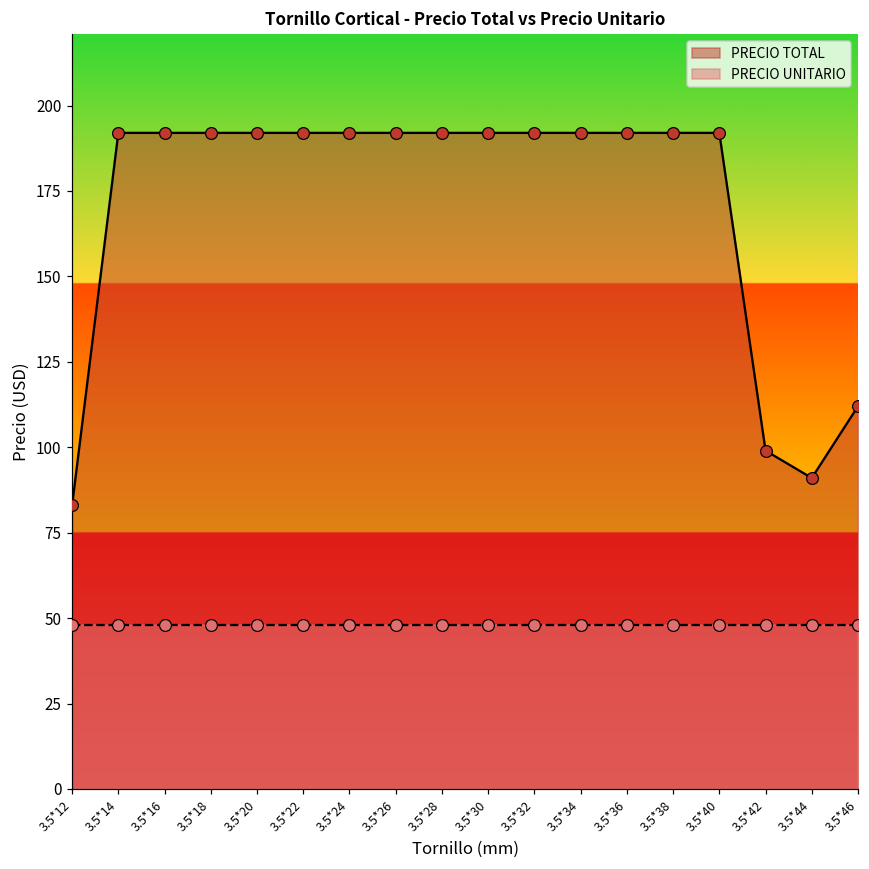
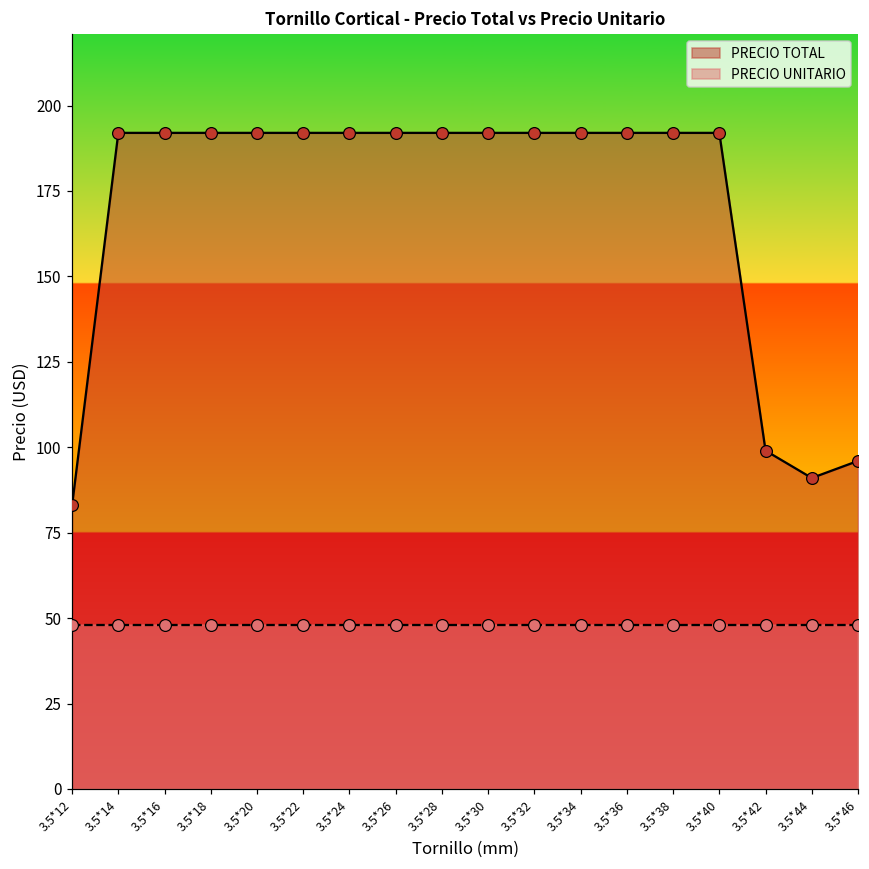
  {
    "PRECIO TOTAL": {
      "3.5*12": 83,
      "3.5*14": 192,
      "3.5*16": 192,
      "3.5*18": 192,
      "3.5*20": 192,
      "3.5*22": 192,
      "3.5*24": 192,
      "3.5*26": 192,
      "3.5*28": 192,
      "3.5*30": 192,
      "3.5*32": 192,
      "3.5*34": 192,
      "3.5*36": 192,
      "3.5*38": 192,
      "3.5*40": 192,
      "3.5*42": 99,
      "3.5*44": 91,
-     "3.5*46": 112
+     "3.5*46": 96
    },
    "PRECIO UNITARIO": {
      "3.5*12": 48,
      "3.5*14": 48,
      "3.5*16": 48,
      "3.5*18": 48,
      "3.5*20": 48,
      "3.5*22": 48,
      "3.5*24": 48,
      "3.5*26": 48,
      "3.5*28": 48,
      "3.5*30": 48,
      "3.5*32": 48,
      "3.5*34": 48,
      "3.5*36": 48,
      "3.5*38": 48,
      "3.5*40": 48,
      "3.5*42": 48,
      "3.5*44": 48,
      "3.5*46": 48
    }
  }
